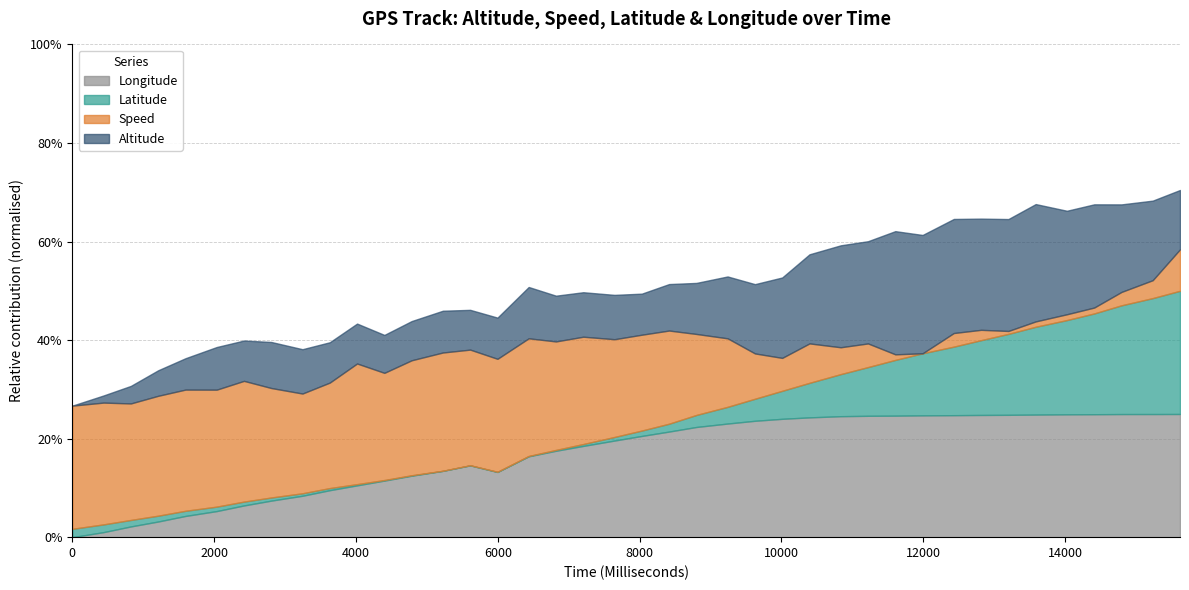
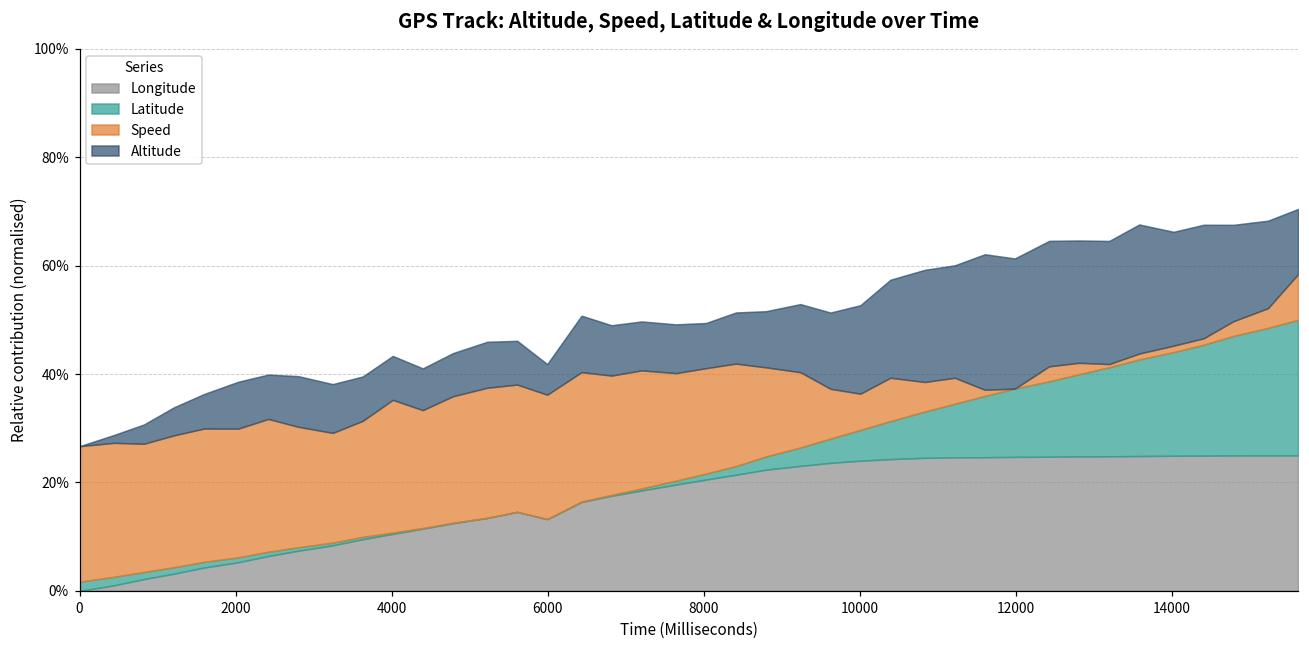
  {
    "Longitude": {
      "0": "0%"
    },
    "Latitude": {
      "0": "2%"
    },
    "Speed": {
      "6000": "23%"
    },
    "Altitude": {
-     "6000": "8%"
+     "6000": "6%"
    }
  }
